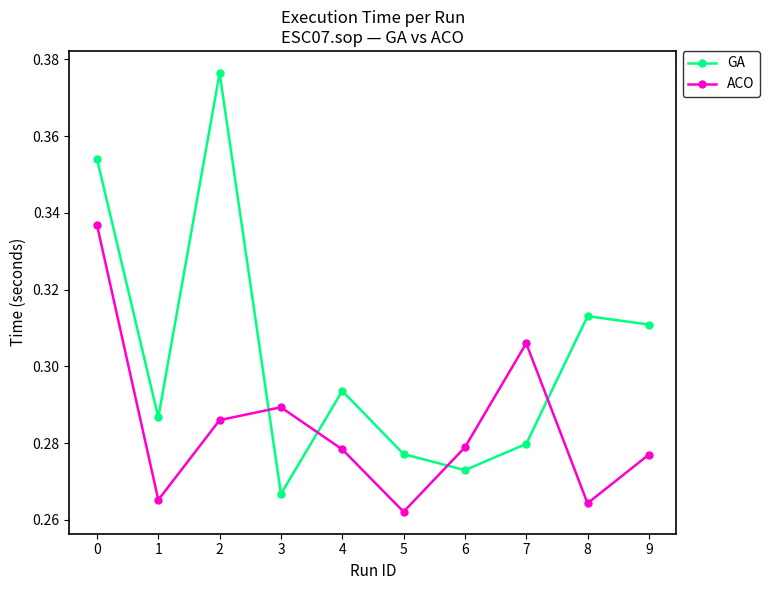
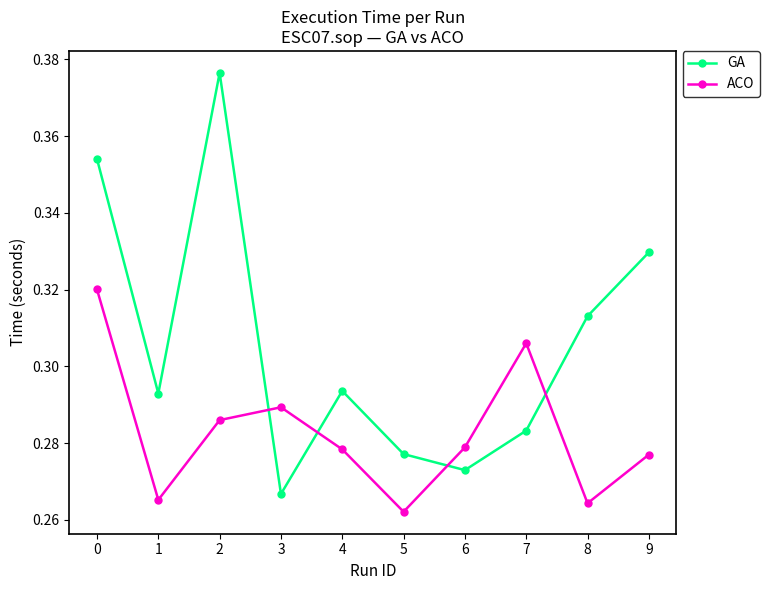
  {
    "GA": {
      "0": 0.354,
-     "1": 0.287,
+     "1": 0.293,
      "2": 0.376,
      "3": 0.267,
      "4": 0.294,
      "5": 0.277,
      "6": 0.273,
-     "7": 0.280,
+     "7": 0.283,
      "8": 0.313,
-     "9": 0.311
+     "9": 0.330
    },
    "ACO": {
-     "0": 0.337,
+     "0": 0.320,
      "1": 0.265,
      "2": 0.286,
      "3": 0.289,
      "4": 0.278,
      "5": 0.262,
      "6": 0.279,
      "7": 0.306,
      "8": 0.264,
      "9": 0.277
    }
  }
